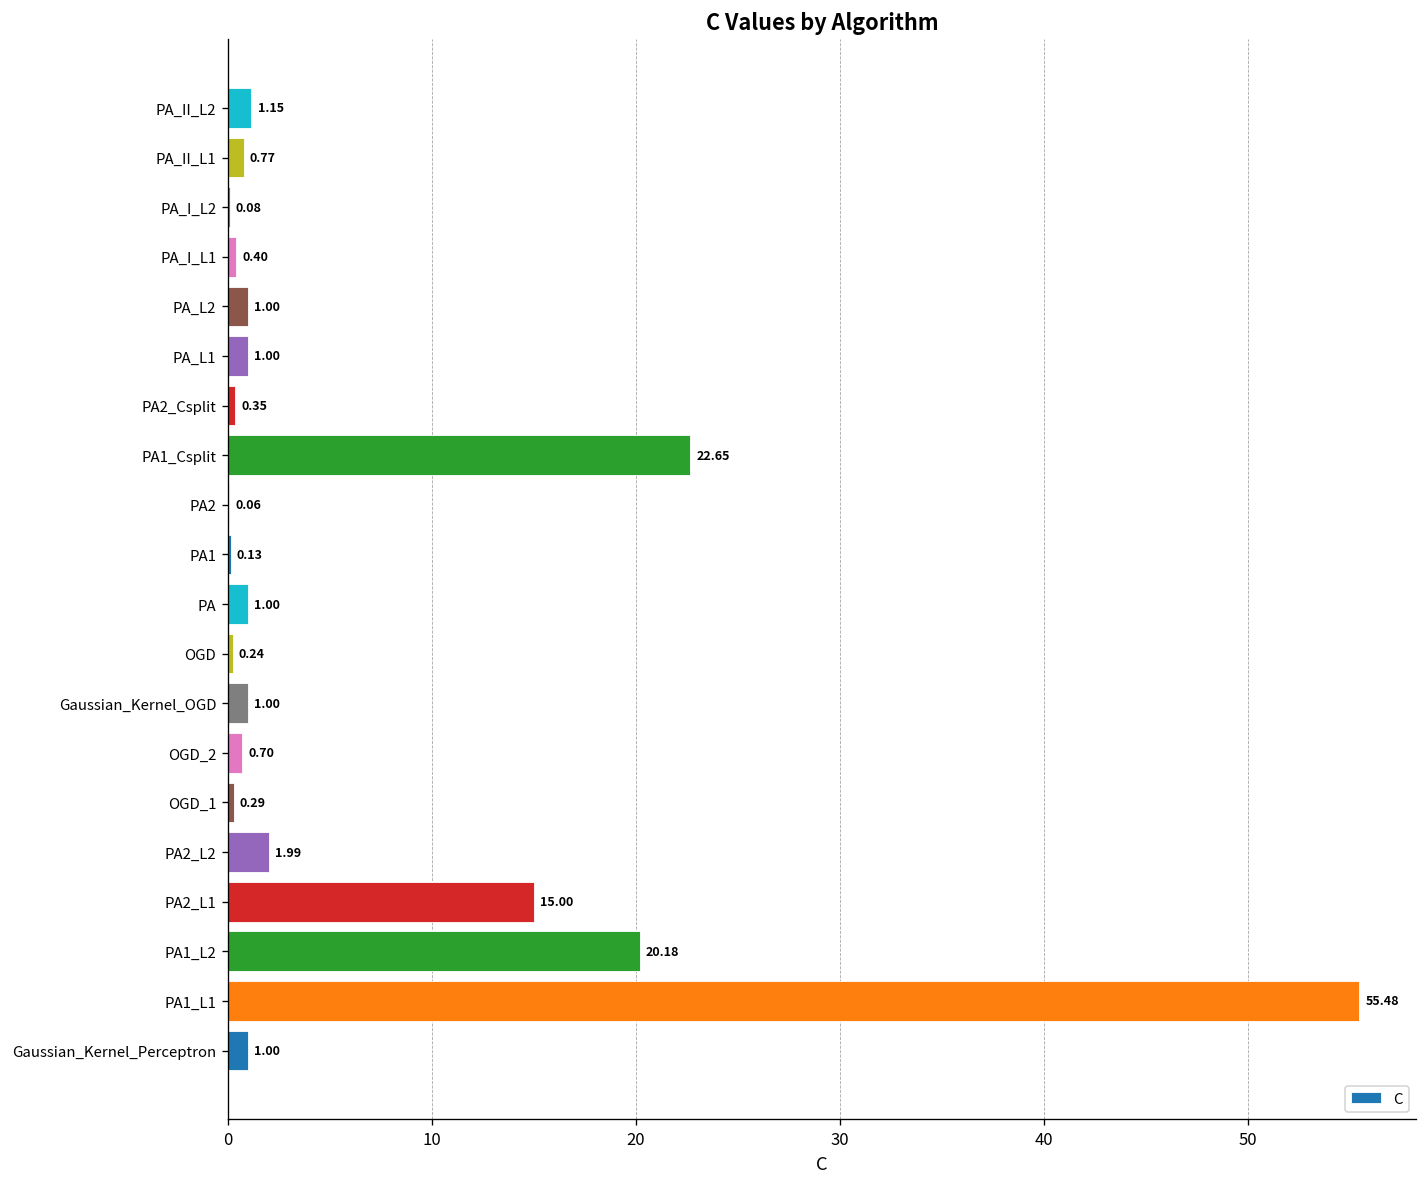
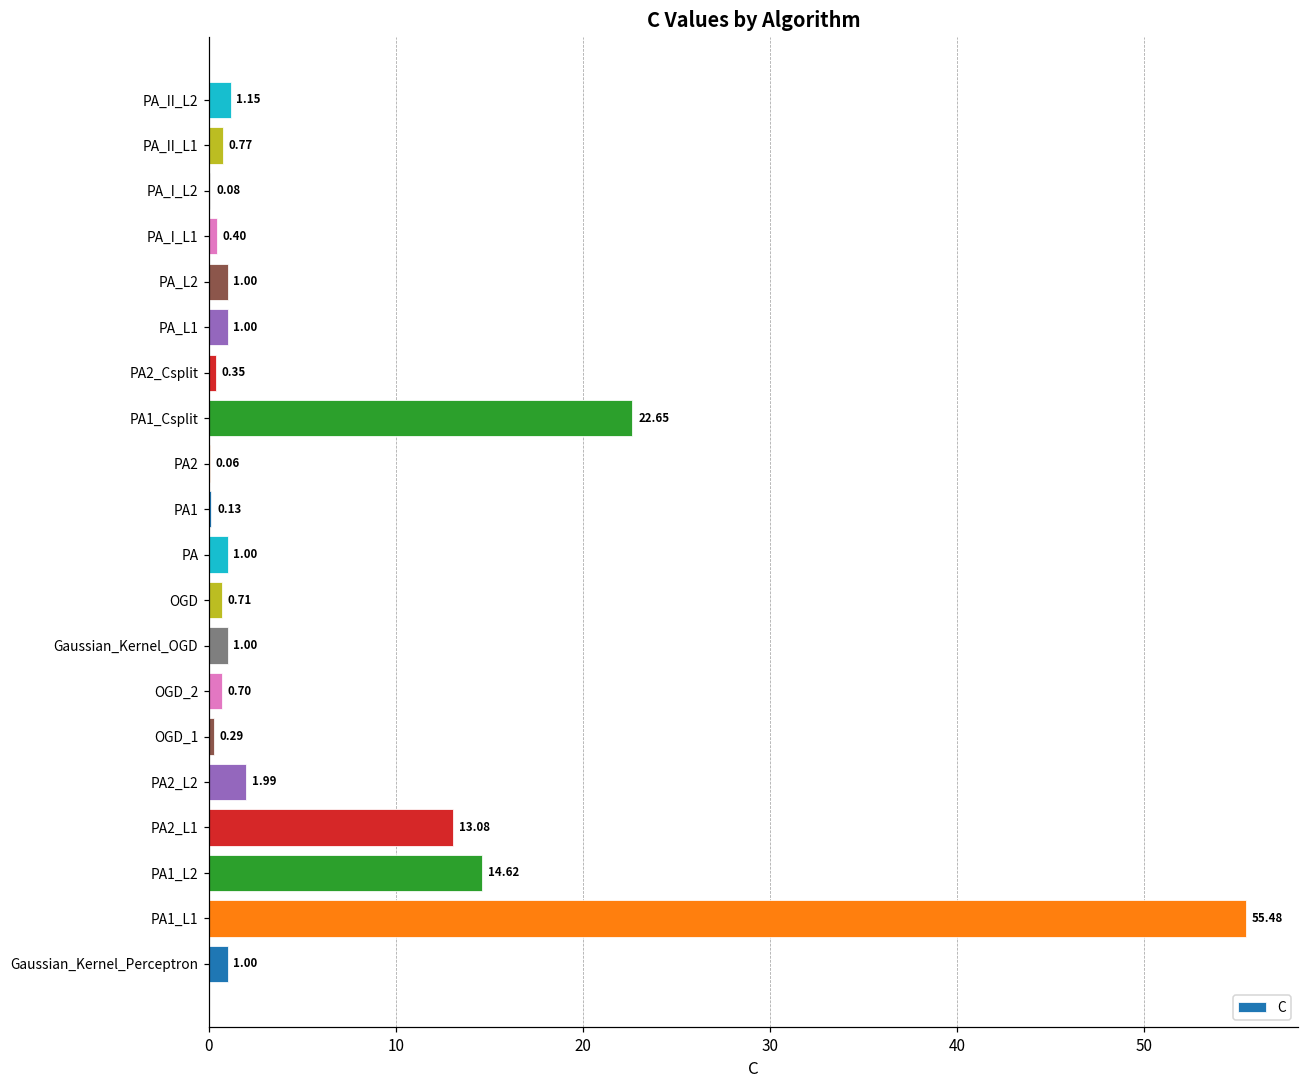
  {
    "PA_II_L2": 1.15,
    "PA_II_L1": 0.77,
    "PA_I_L2": 0.08,
    "PA_I_L1": 0.40,
    "PA_L2": 1.00,
    "PA_L1": 1.00,
    "PA2_Csplit": 0.35,
    "PA1_Csplit": 22.65,
    "PA2": 0.06,
    "PA1": 0.13,
    "PA": 1.00,
-   "OGD": 0.24,
+   "OGD": 0.71,
    "Gaussian_Kernel_OGD": 1.00,
    "OGD_2": 0.70,
    "OGD_1": 0.29,
    "PA2_L2": 1.99,
-   "PA2_L1": 15.00,
-   "PA1_L2": 20.18,
+   "PA2_L1": 13.08,
+   "PA1_L2": 14.62,
    "PA1_L1": 55.48,
    "Gaussian_Kernel_Perceptron": 1.00
  }
